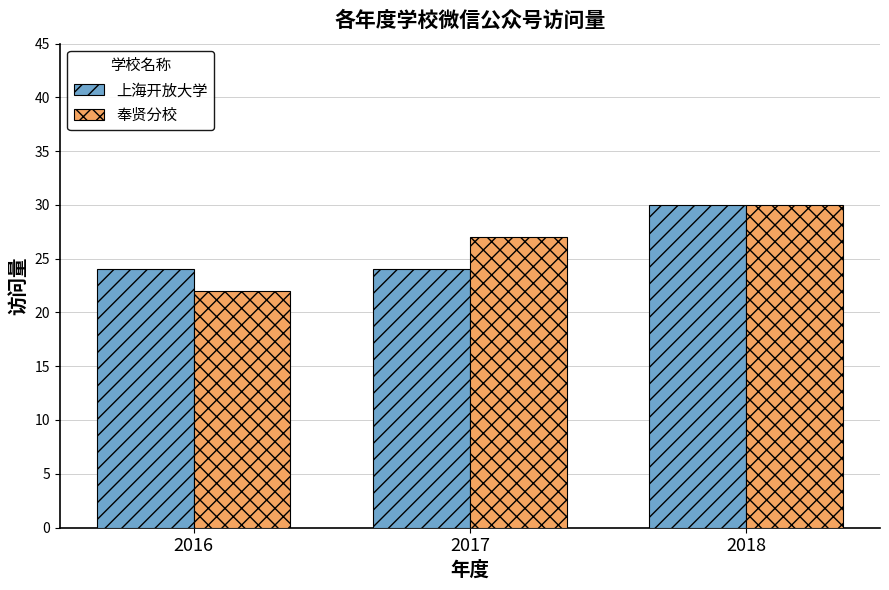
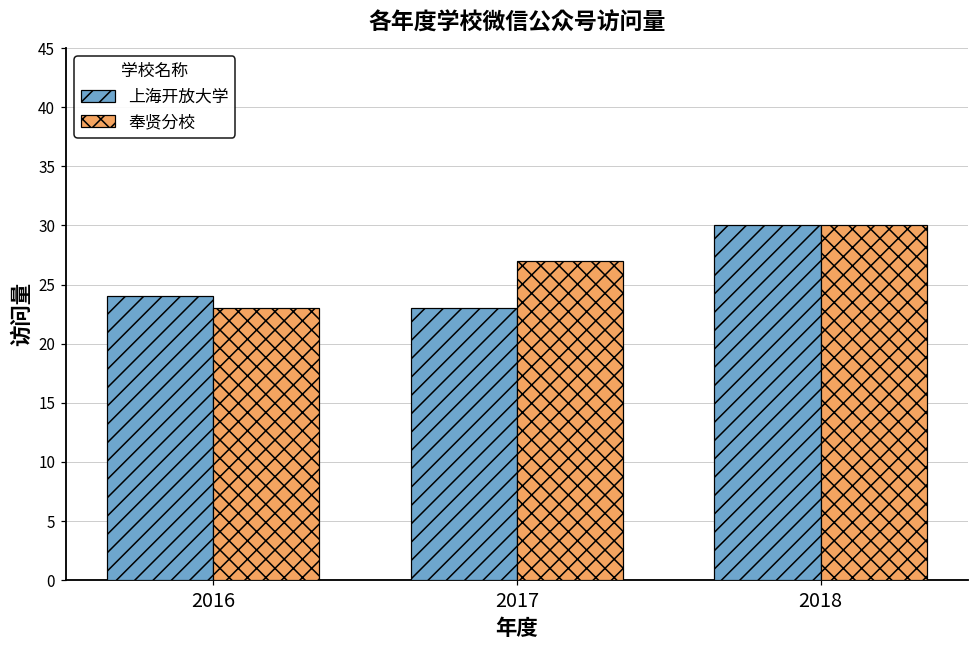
  {
    "上海开放大学": {
      "2016": 24,
-     "2017": 24,
+     "2017": 23,
      "2018": 30
    },
    "奉贤分校": {
-     "2016": 22,
+     "2016": 23,
      "2017": 27,
      "2018": 30
    }
  }
